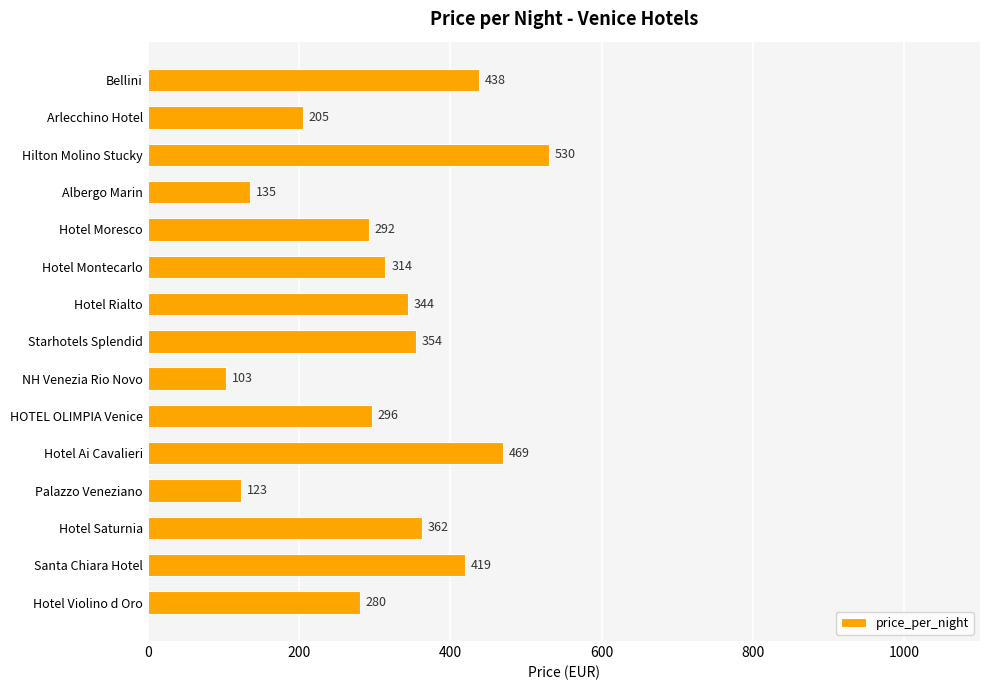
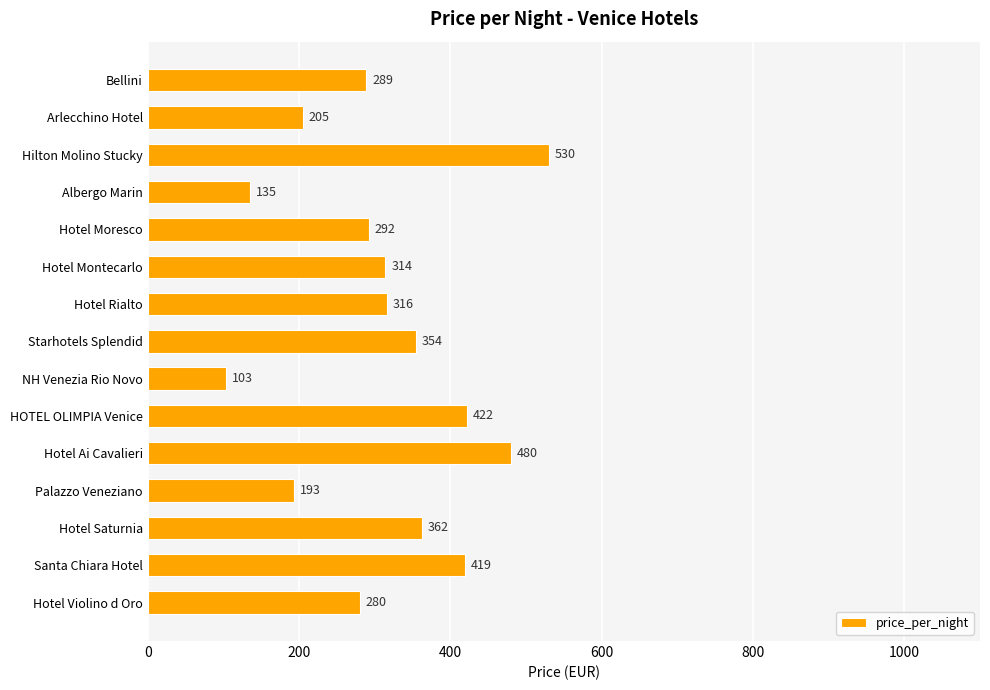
  {
-   "Bellini": 438,
+   "Bellini": 289,
    "Arlecchino Hotel": 205,
    "Hilton Molino Stucky": 530,
    "Albergo Marin": 135,
    "Hotel Moresco": 292,
    "Hotel Montecarlo": 314,
-   "Hotel Rialto": 344,
+   "Hotel Rialto": 316,
    "Starhotels Splendid": 354,
    "NH Venezia Rio Novo": 103,
-   "HOTEL OLIMPIA Venice": 296,
-   "Hotel Ai Cavalieri": 469,
-   "Palazzo Veneziano": 123,
+   "HOTEL OLIMPIA Venice": 422,
+   "Hotel Ai Cavalieri": 480,
+   "Palazzo Veneziano": 193,
    "Hotel Saturnia": 362,
    "Santa Chiara Hotel": 419,
    "Hotel Violino d Oro": 280
  }
